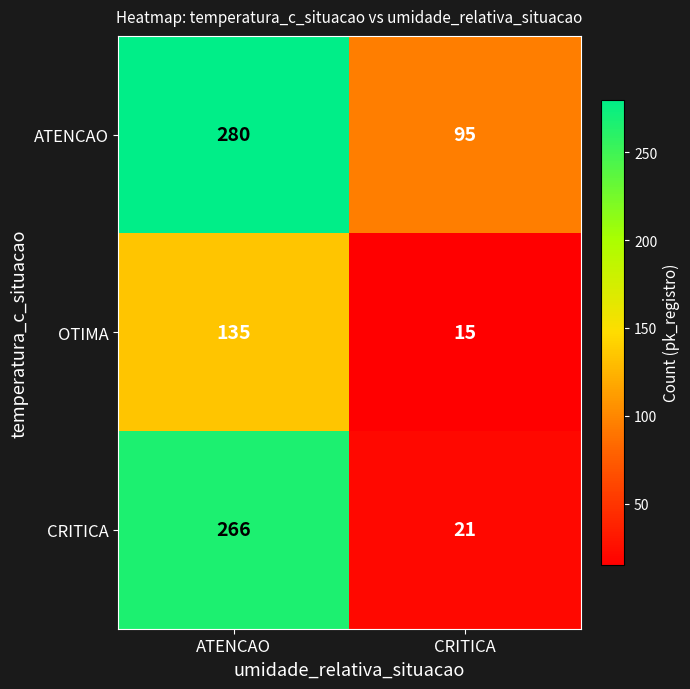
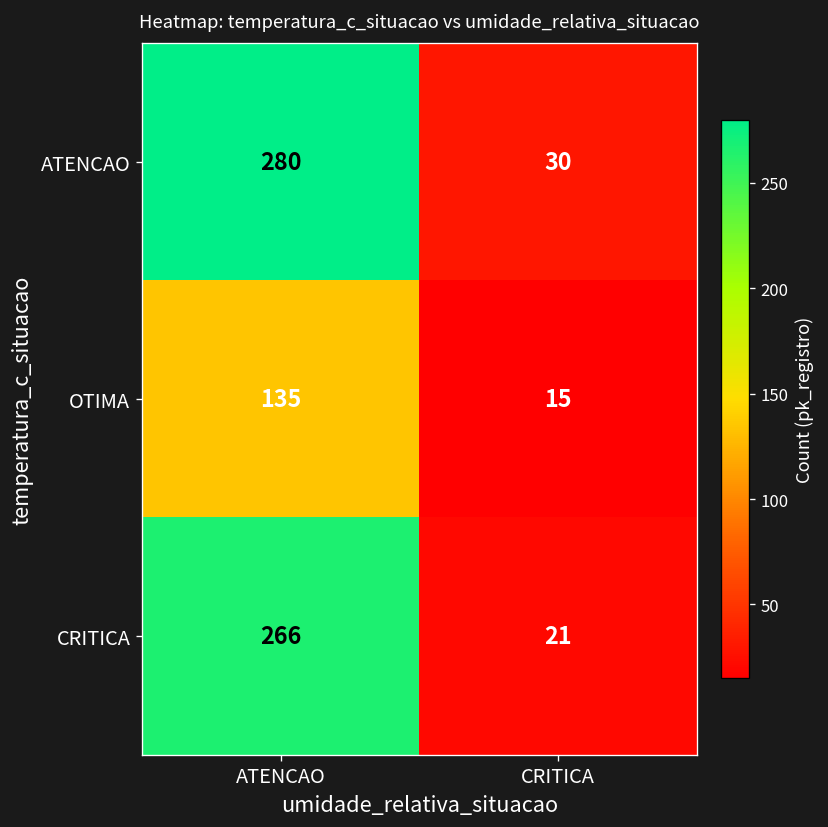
  {
    "ATENCAO": {
      "ATENCAO": 280,
-     "CRITICA": 95
+     "CRITICA": 30
    },
    "OTIMA": {
      "ATENCAO": 135,
      "CRITICA": 15
    },
    "CRITICA": {
      "ATENCAO": 266,
      "CRITICA": 21
    }
  }
